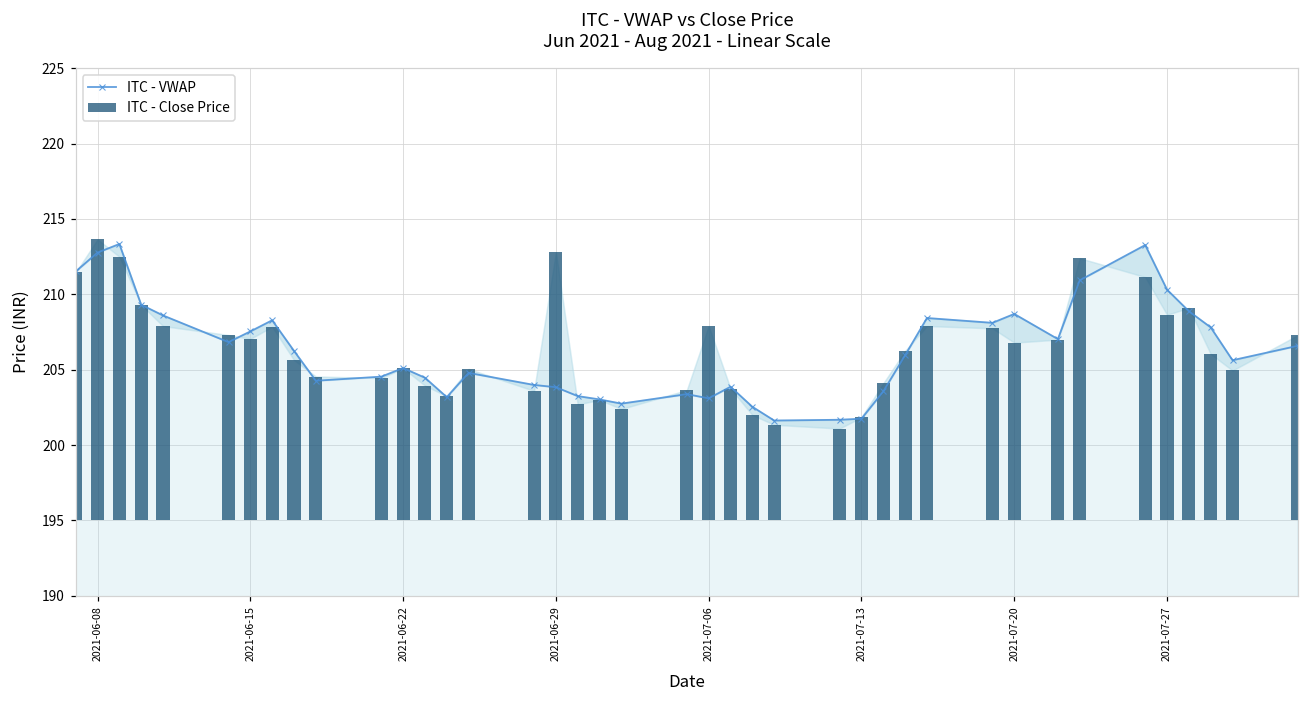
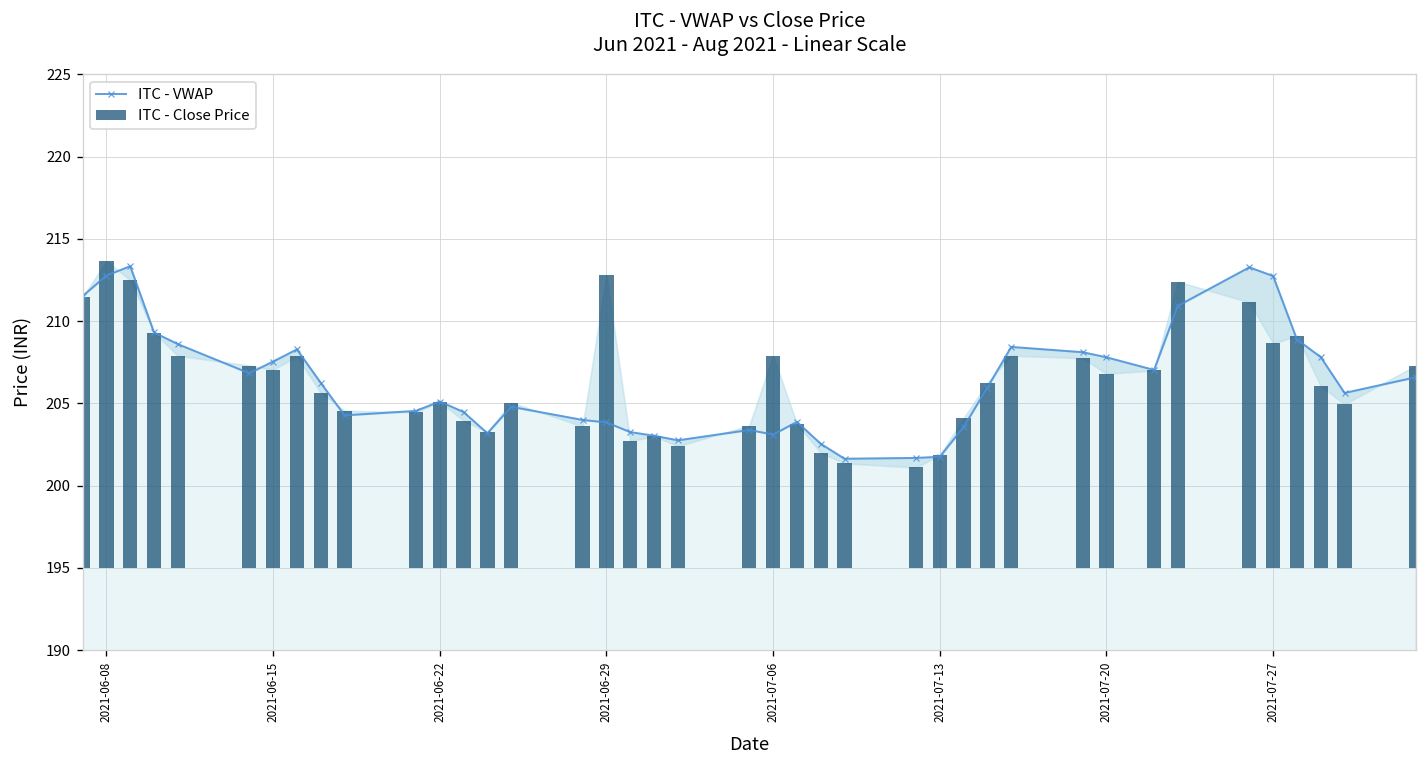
  {
    "ITC - VWAP": {
      "2021-06-08": 212.8,
      "2021-06-29": 203.8,
      "2021-07-06": 203.1,
-     "2021-07-20": 208.7,
-     "2021-07-27": 210.3
+     "2021-07-20": 207.8,
+     "2021-07-27": 212.7
    },
    "ITC - Close Price": {
      "2021-06-08": 213.7,
      "2021-06-15": 207.1,
      "2021-06-22": 205.1,
      "2021-06-29": 212.8,
      "2021-07-06": 207.9,
      "2021-07-13": 201.9,
      "2021-07-20": 206.8,
      "2021-07-27": 208.7
    }
  }
